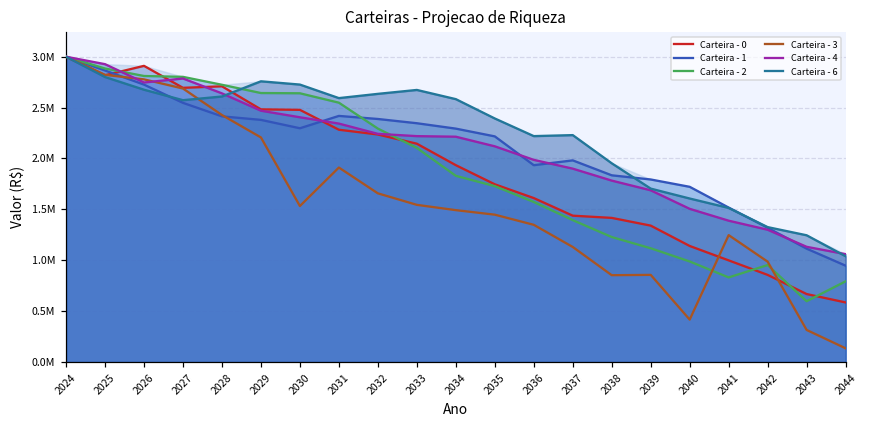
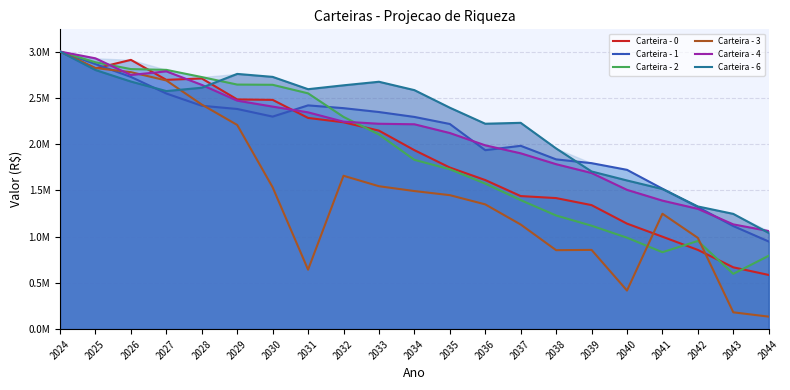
  {
    "Carteira - 0": {
      "2030": 2500000,
      "2031": 2300000,
      "2033": 2100000,
      "2034": 1900000,
      "2036": 1600000,
      "2037": 1400000,
      "2038": 1400000,
      "2039": 1300000,
      "2040": 1100000,
      "2041": 1000000,
      "2042": 900000,
      "2043": 700000,
      "2044": 600000
    },
    "Carteira - 2": {
      "2026": 2800000,
      "2029": 2600000,
      "2030": 2600000,
      "2031": 2500000,
      "2032": 2300000,
      "2033": 2100000,
      "2034": 1800000,
      "2036": 1600000,
      "2037": 1400000,
      "2038": 1200000,
      "2039": 1100000,
      "2040": 1000000,
      "2041": 800000,
      "2042": 1000000,
      "2043": 600000,
      "2044": 800000
    },
    "Carteira - 3": {
      "2026": 2800000,
      "2029": 2200000,
      "2030": 1500000,
-     "2031": 1900000,
+     "2031": 600000,
      "2032": 1700000,
      "2033": 1500000,
      "2034": 1500000,
      "2035": 1400000,
      "2036": 1300000,
      "2037": 1100000,
      "2038": 900000,
      "2039": 900000,
      "2040": 400000,
      "2041": 1200000,
      "2042": 1000000,
-     "2043": 300000,
+     "2043": 200000,
      "2044": 100000
    },
    "Carteira - 4": {
      "2028": 2600000,
      "2030": 2400000,
      "2031": 2300000,
      "2033": 2200000,
      "2034": 2200000,
      "2035": 2100000,
      "2036": 2000000,
      "2037": 1900000,
      "2038": 1800000,
      "2040": 1500000,
      "2041": 1400000
    }
  }
